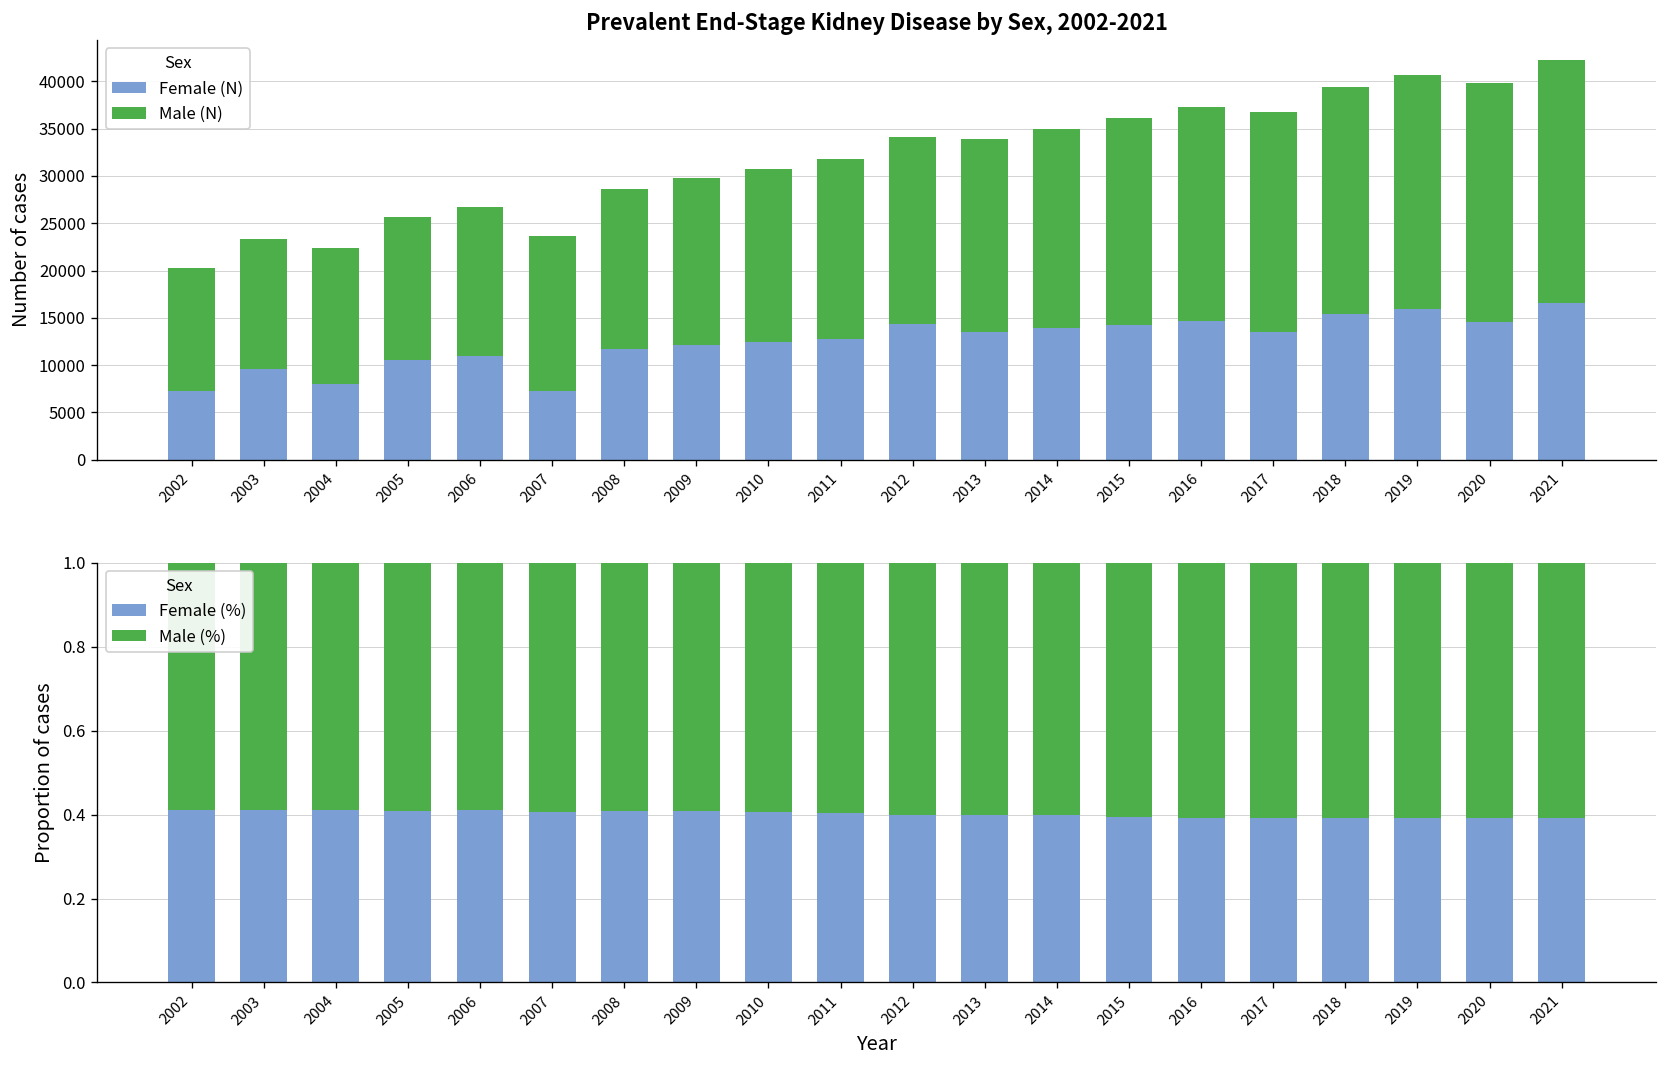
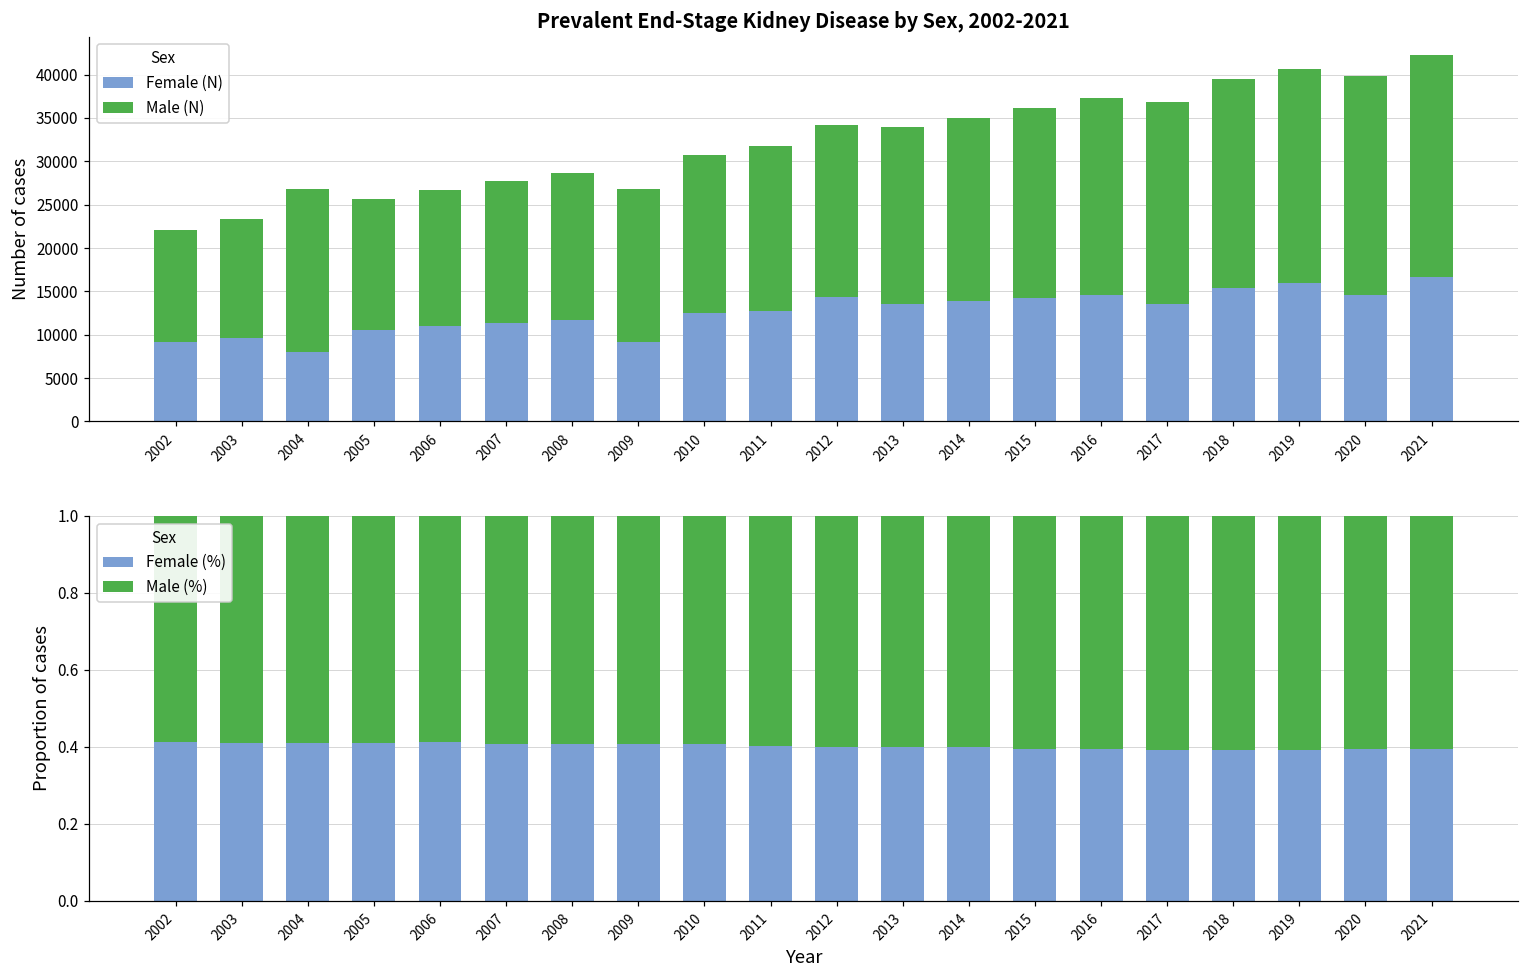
  {
    "Prevalent End-Stage Kidney Disease by Sex, 2002-2021": {
      "Female (N)": {
-       "2002": 7000,
+       "2002": 9000,
        "2003": 10000,
        "2004": 8000,
        "2005": 10000,
        "2006": 11000,
-       "2007": 7000,
+       "2007": 11000,
        "2008": 12000,
-       "2009": 12000,
+       "2009": 9000,
        "2010": 12000,
        "2011": 13000,
        "2012": 14000,
        "2013": 14000,
        "2014": 14000,
        "2015": 14000,
        "2016": 15000,
        "2017": 14000,
        "2018": 15000,
        "2019": 16000,
        "2020": 15000,
        "2021": 17000
      },
      "Male (N)": {
        "2002": 13000,
        "2003": 14000,
-       "2004": 14000,
+       "2004": 19000,
        "2005": 15000,
        "2006": 16000,
        "2007": 16000,
        "2008": 17000,
        "2009": 18000,
        "2010": 18000,
        "2011": 19000,
        "2012": 20000,
        "2013": 20000,
        "2014": 21000,
        "2015": 22000,
        "2016": 23000,
        "2017": 23000,
        "2018": 24000,
        "2019": 25000,
        "2020": 25000,
        "2021": 26000
      }
    }
  }
